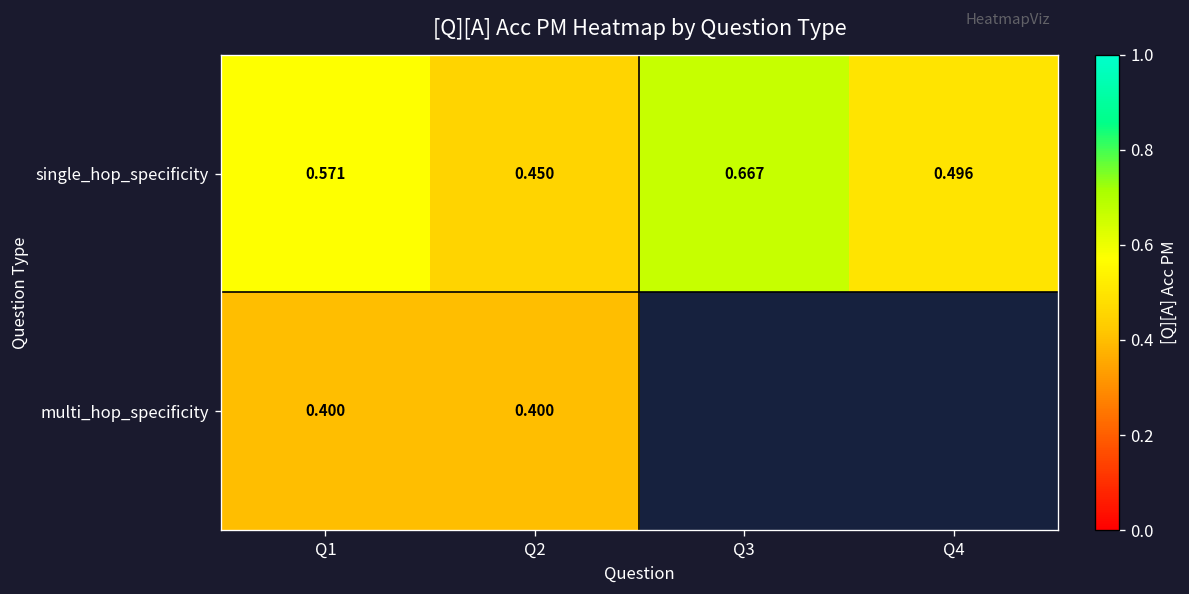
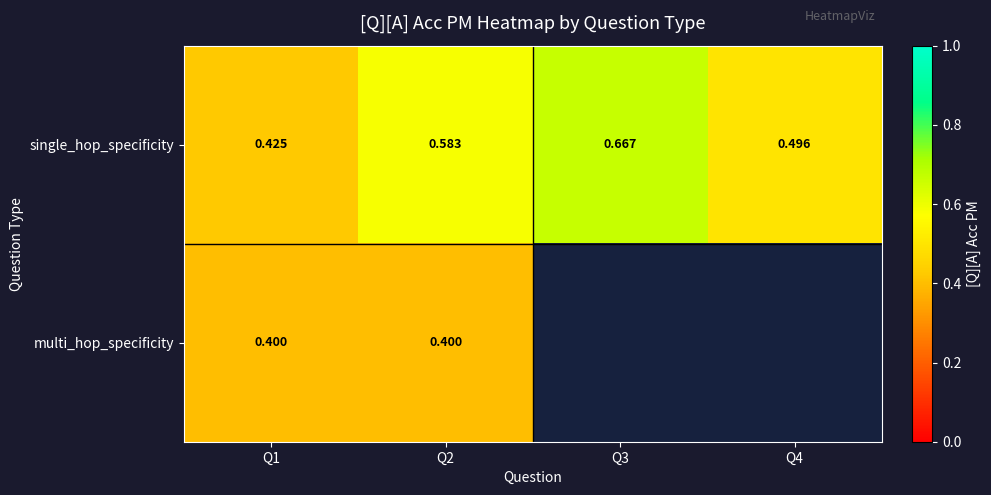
  {
    "single_hop_specificity": {
-     "Q1": 0.571,
-     "Q2": 0.450,
+     "Q1": 0.425,
+     "Q2": 0.583,
      "Q3": 0.667,
      "Q4": 0.496
    },
    "multi_hop_specificity": {
      "Q1": 0.400,
      "Q2": 0.400
    }
  }
